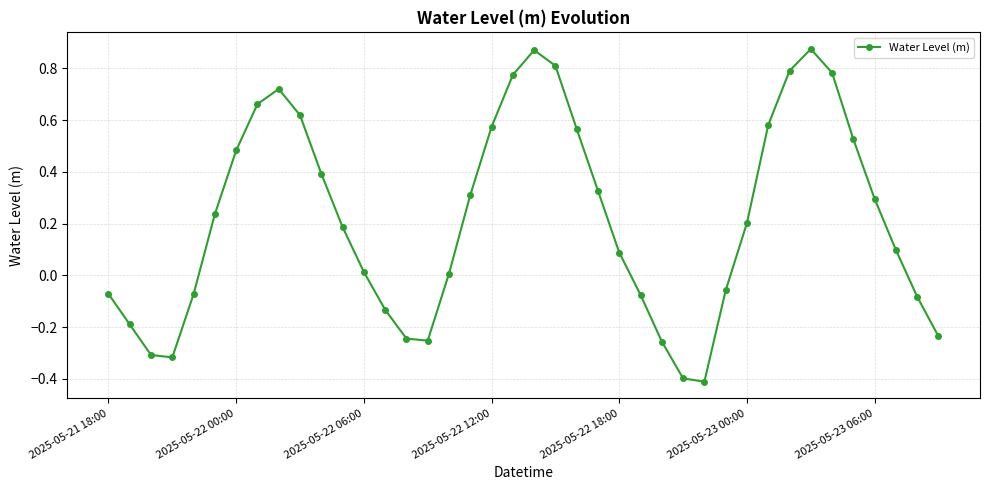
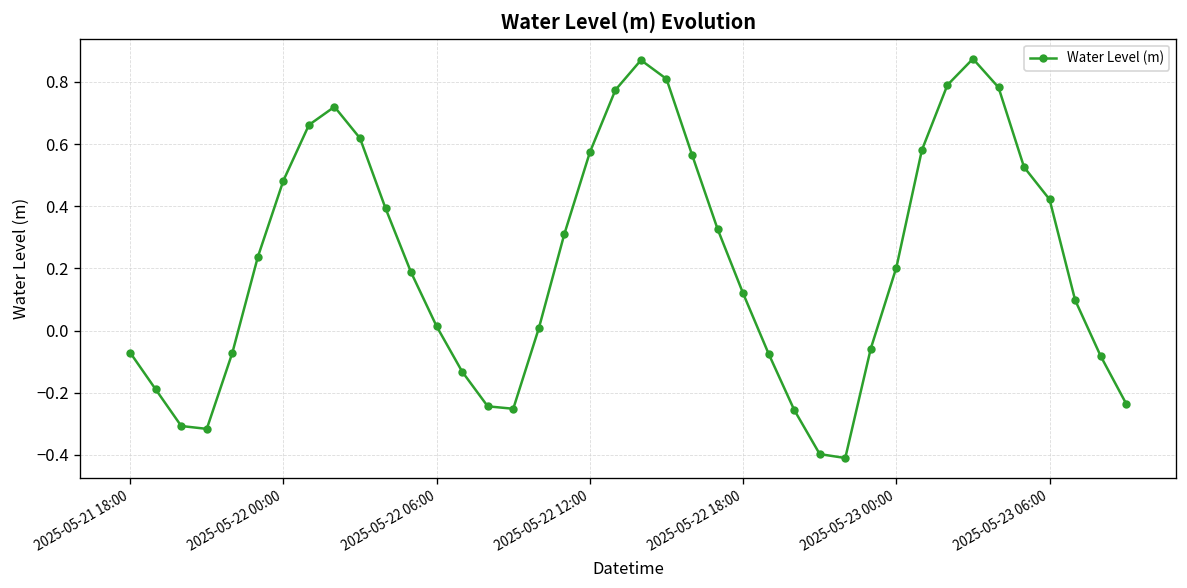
  {
    "2025-05-21 18:00": -0.07,
    "2025-05-22 00:00": 0.48,
    "2025-05-22 06:00": 0.01,
    "2025-05-22 12:00": 0.57,
-   "2025-05-22 18:00": 0.09,
+   "2025-05-22 18:00": 0.12,
    "2025-05-23 00:00": 0.20,
-   "2025-05-23 06:00": 0.30
+   "2025-05-23 06:00": 0.42
  }
